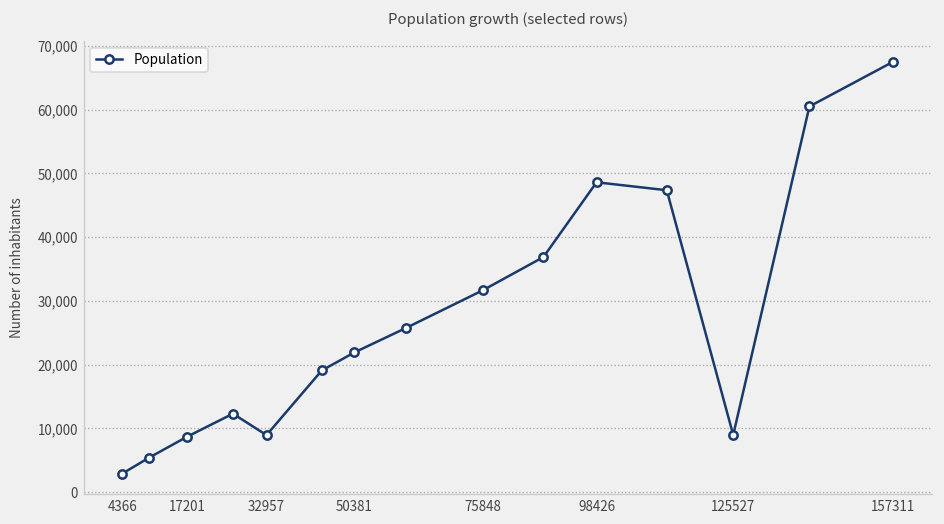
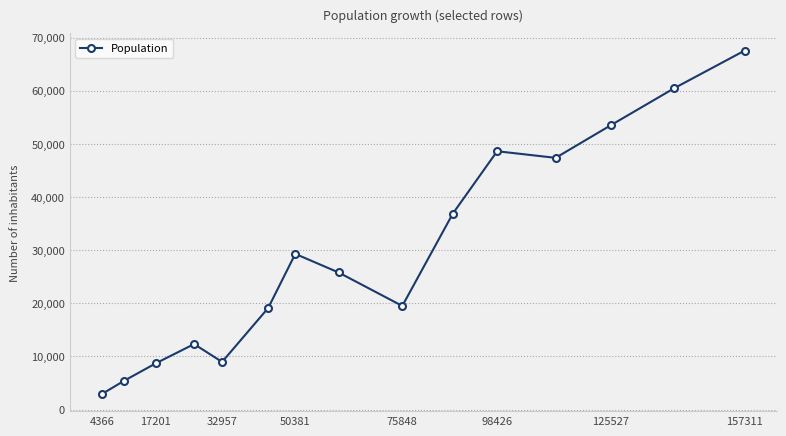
  {
    "4366": "3,000",
    "17201": "9,000",
    "32957": "9,000",
-   "50381": "22,000",
-   "75848": "32,000",
+   "50381": "29,000",
+   "75848": "19,000",
    "98426": "49,000",
-   "125527": "9,000",
+   "125527": "54,000",
    "157311": "68,000"
  }
